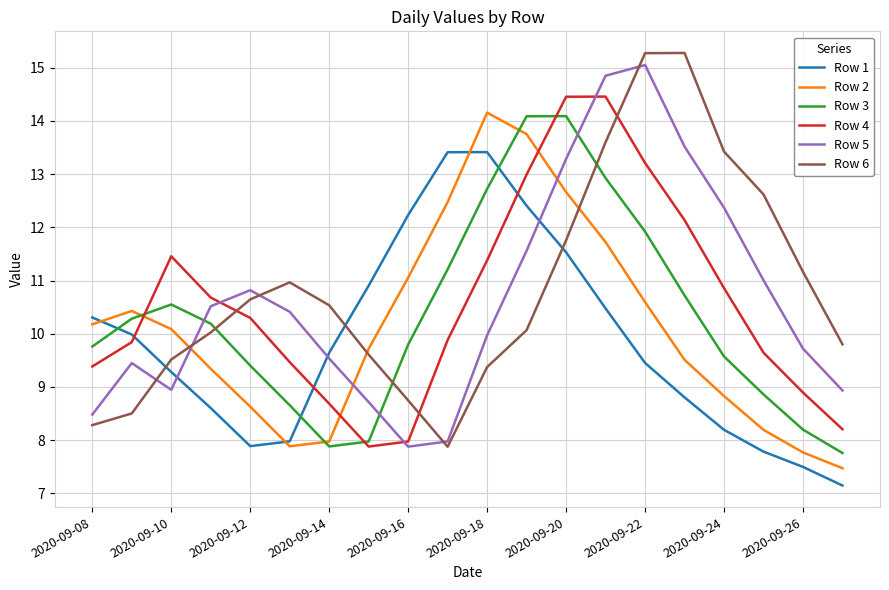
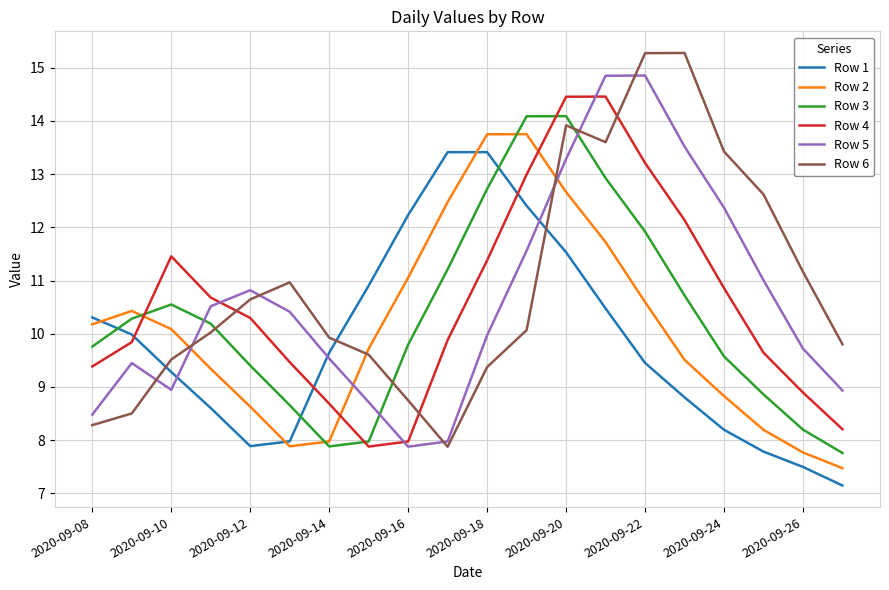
  {
    "Row 1": {
      "2020-09-08": 10.3,
      "2020-09-10": 9.3,
      "2020-09-12": 7.9,
      "2020-09-14": 9.6,
      "2020-09-16": 12.2,
      "2020-09-18": 13.4,
      "2020-09-20": 11.5,
      "2020-09-22": 9.5,
      "2020-09-24": 8.2,
      "2020-09-26": 7.5
    },
    "Row 2": {
      "2020-09-08": 10.2,
      "2020-09-10": 10.1,
      "2020-09-12": 8.6,
      "2020-09-14": 8.0,
      "2020-09-16": 11.1,
-     "2020-09-18": 14.2,
+     "2020-09-18": 13.7,
      "2020-09-20": 12.7,
      "2020-09-22": 10.6,
      "2020-09-24": 8.8,
      "2020-09-26": 7.8
    },
    "Row 3": {
      "2020-09-08": 9.8,
      "2020-09-10": 10.5,
      "2020-09-12": 9.4,
      "2020-09-14": 7.9,
      "2020-09-16": 9.8,
      "2020-09-18": 12.7,
      "2020-09-20": 14.1,
      "2020-09-22": 11.9,
      "2020-09-24": 9.6,
      "2020-09-26": 8.2
    },
    "Row 4": {
      "2020-09-08": 9.4,
      "2020-09-10": 11.5,
      "2020-09-12": 10.3,
      "2020-09-14": 8.7,
      "2020-09-16": 8.0,
      "2020-09-18": 11.4,
      "2020-09-20": 14.5,
      "2020-09-22": 13.2,
      "2020-09-24": 10.9,
      "2020-09-26": 8.9
    },
    "Row 5": {
      "2020-09-08": 8.5,
      "2020-09-10": 8.9,
      "2020-09-12": 10.8,
      "2020-09-14": 9.5,
      "2020-09-16": 7.9,
      "2020-09-18": 10.0,
      "2020-09-20": 13.3,
-     "2020-09-22": 15.0,
+     "2020-09-22": 14.8,
      "2020-09-24": 12.4,
      "2020-09-26": 9.7
    },
    "Row 6": {
      "2020-09-08": 8.3,
      "2020-09-10": 9.5,
      "2020-09-12": 10.6,
-     "2020-09-14": 10.5,
+     "2020-09-14": 9.9,
      "2020-09-16": 8.7,
      "2020-09-18": 9.4,
-     "2020-09-20": 11.8,
+     "2020-09-20": 13.9,
      "2020-09-22": 15.3,
      "2020-09-24": 13.4,
      "2020-09-26": 11.2
    }
  }
